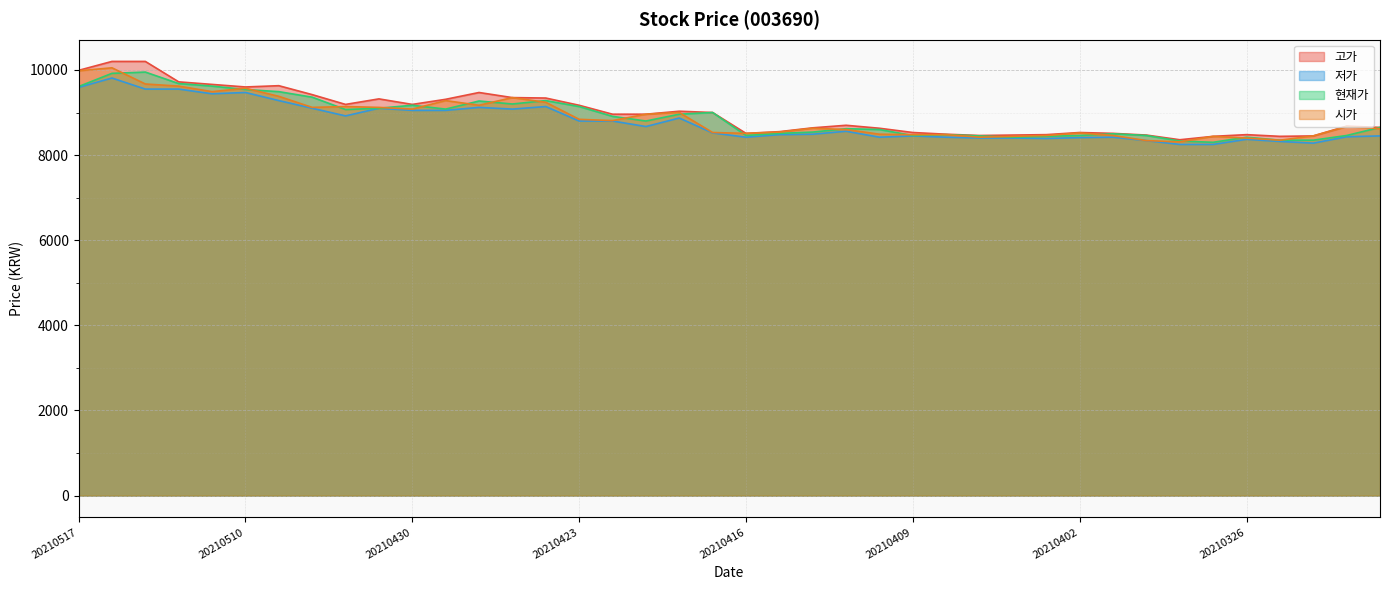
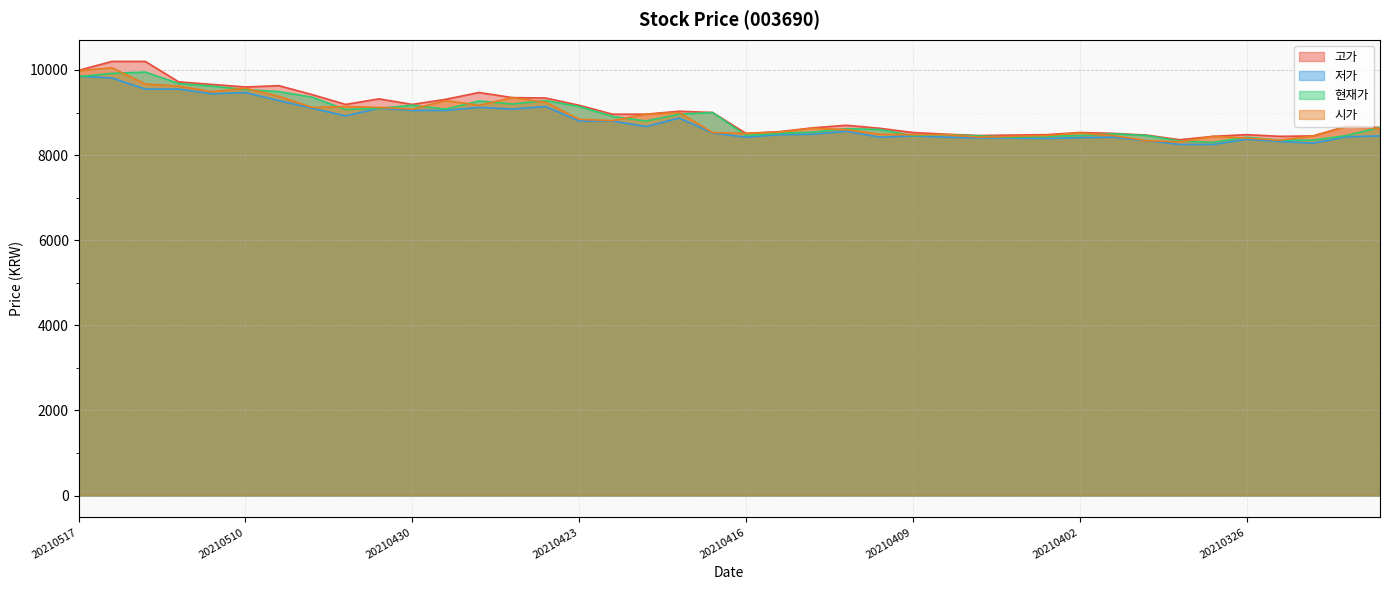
  {
    "저가": {
-     "20210517": 9600,
+     "20210517": 9900,
      "20210510": 9500
    },
    "현재가": {
-     "20210517": 9600
+     "20210517": 9800
    }
  }
